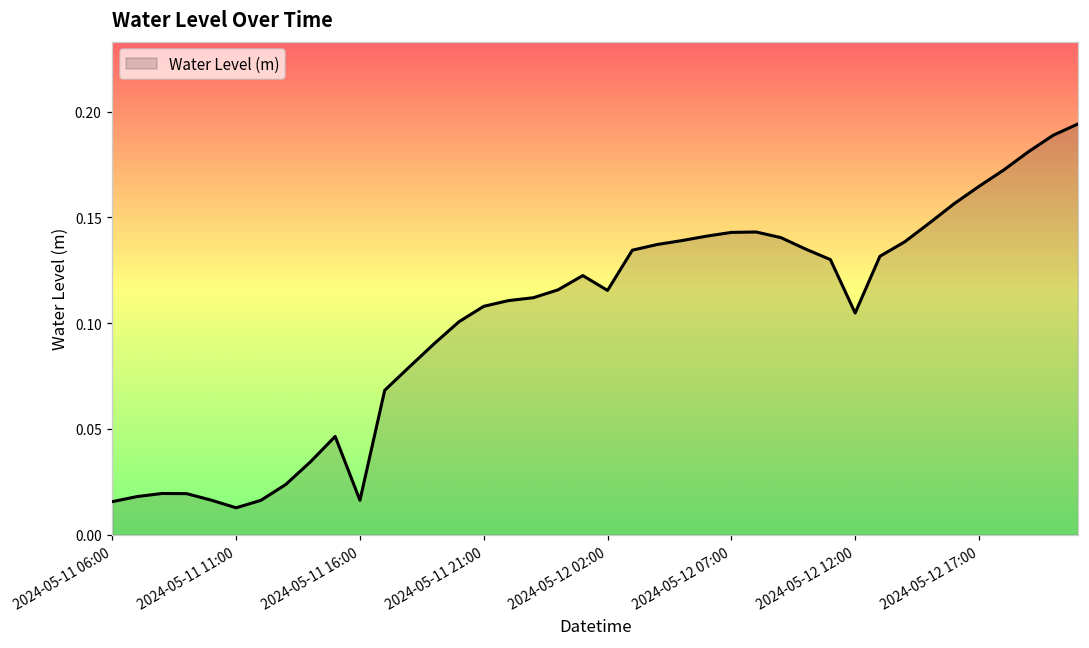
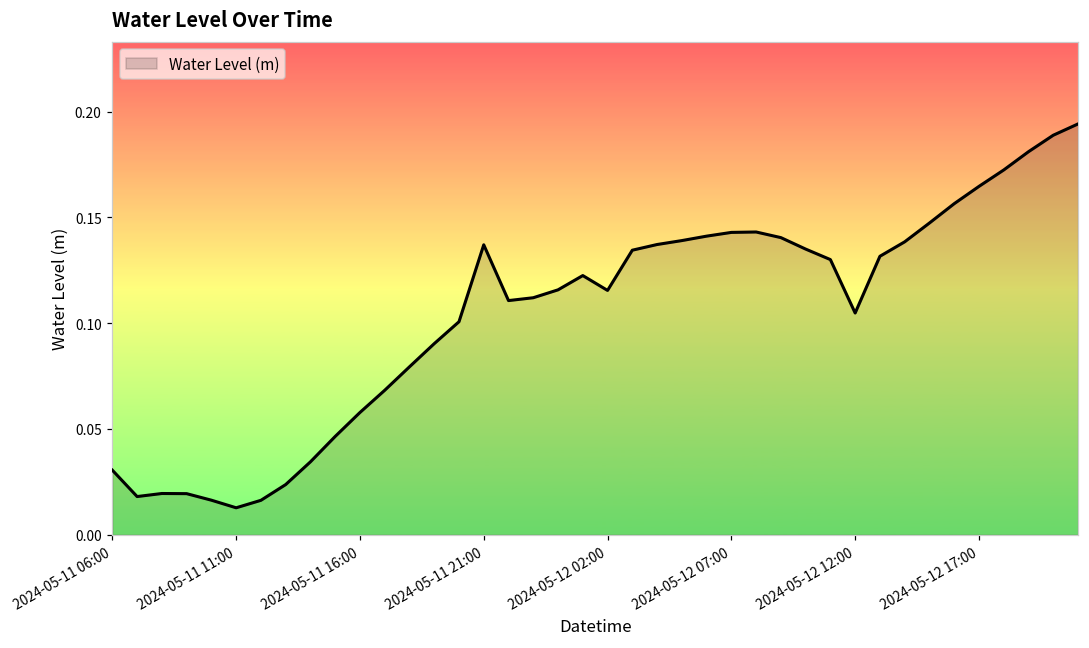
  {
-   "2024-05-11 06:00": 0.016,
+   "2024-05-11 06:00": 0.031,
    "2024-05-11 11:00": 0.013,
-   "2024-05-11 16:00": 0.016,
-   "2024-05-11 21:00": 0.108,
+   "2024-05-11 16:00": 0.058,
+   "2024-05-11 21:00": 0.137,
    "2024-05-12 02:00": 0.115,
    "2024-05-12 07:00": 0.143,
    "2024-05-12 12:00": 0.105,
    "2024-05-12 17:00": 0.165
  }
